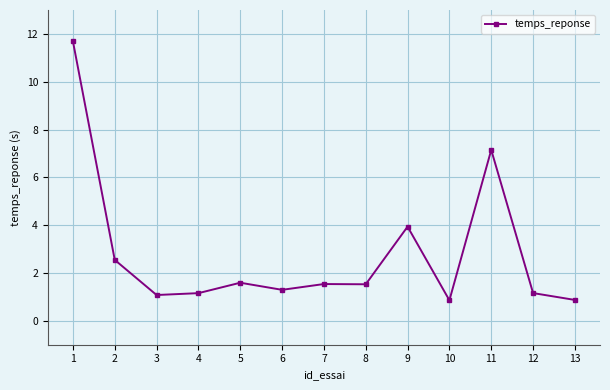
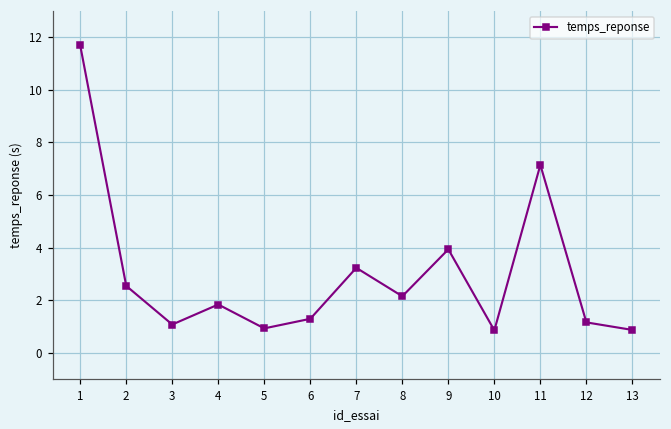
  {
    "1": 11.7,
    "2": 2.5,
    "3": 1.1,
-   "4": 1.2,
-   "5": 1.6,
+   "4": 1.8,
+   "5": 0.9,
    "6": 1.3,
-   "7": 1.5,
-   "8": 1.5,
+   "7": 3.2,
+   "8": 2.2,
    "9": 3.9,
    "10": 0.9,
    "11": 7.1,
    "12": 1.2,
    "13": 0.9
  }
